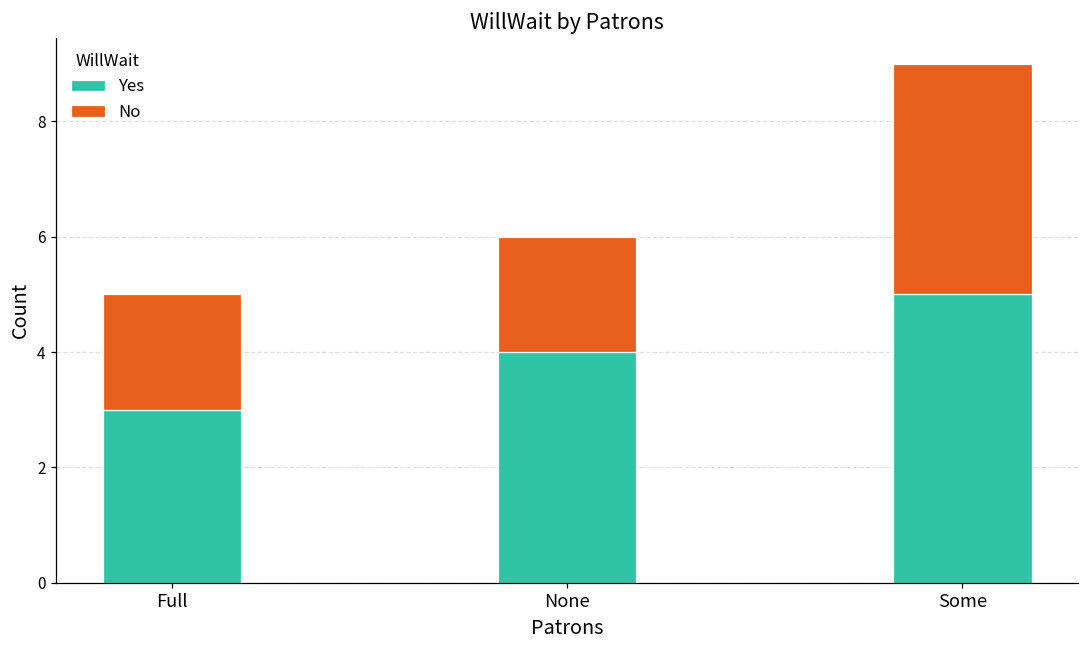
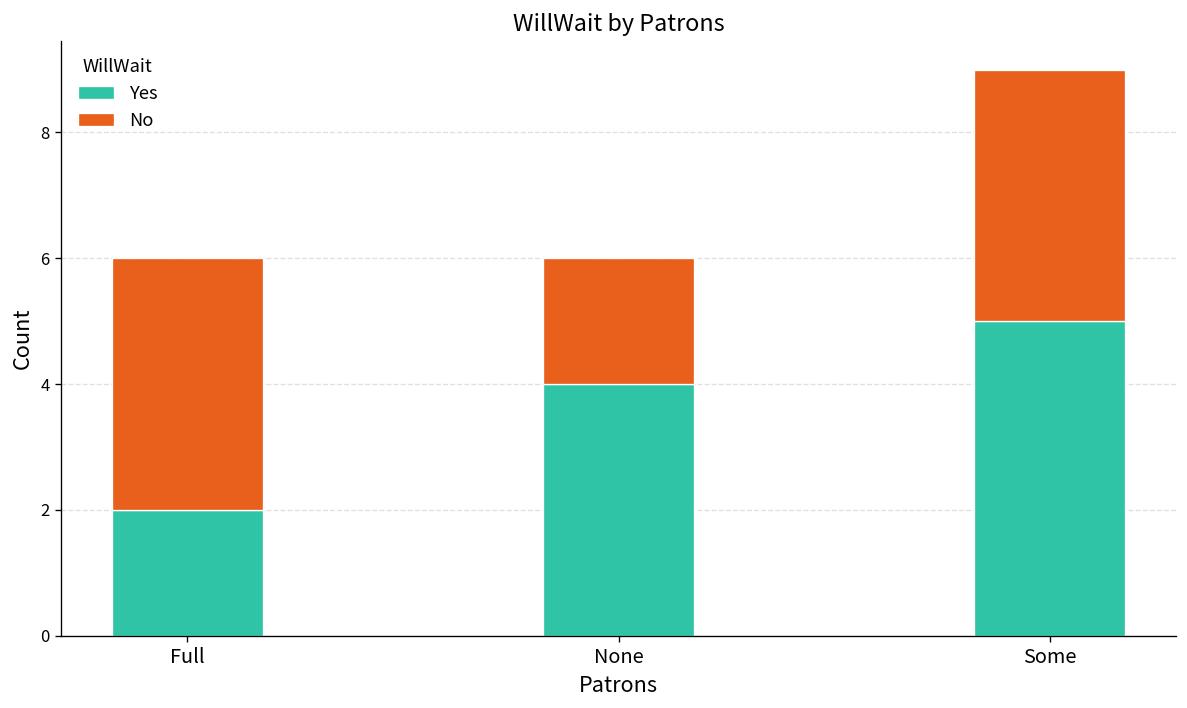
  {
    "Yes": {
-     "Full": 3,
+     "Full": 2,
      "None": 4,
      "Some": 5
    },
    "No": {
-     "Full": 2,
+     "Full": 4,
      "None": 2,
      "Some": 4
    }
  }
